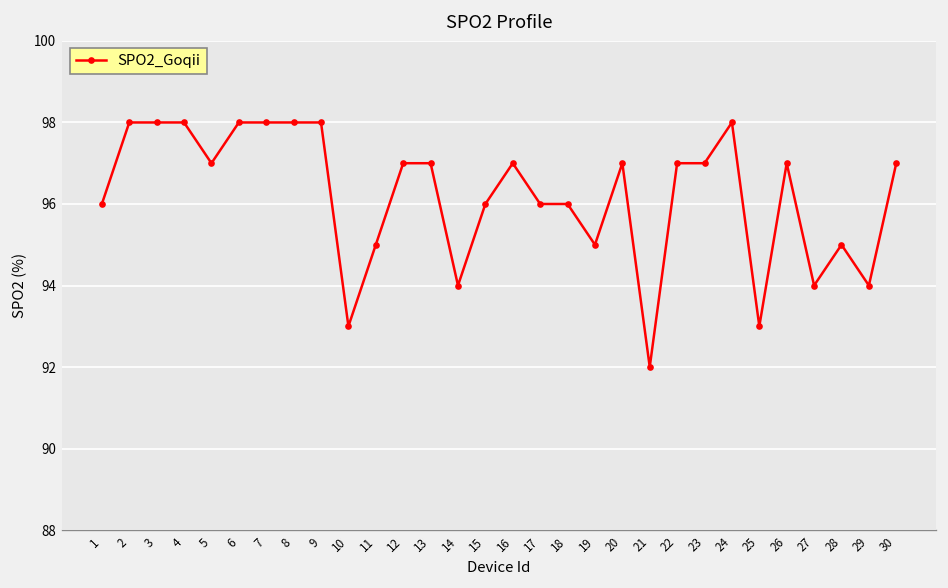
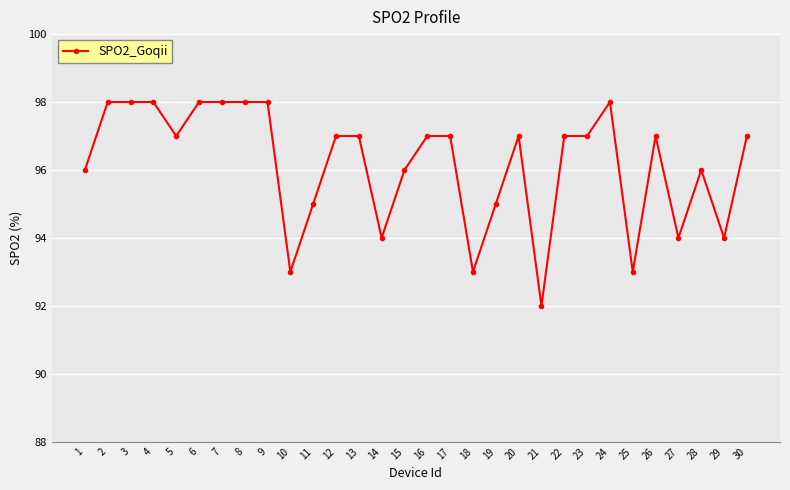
  {
    "1": 96,
    "2": 98,
    "3": 98,
    "4": 98,
    "5": 97,
    "6": 98,
    "7": 98,
    "8": 98,
    "9": 98,
    "10": 93,
    "11": 95,
    "12": 97,
    "13": 97,
    "14": 94,
    "15": 96,
    "16": 97,
-   "17": 96,
-   "18": 96,
+   "17": 97,
+   "18": 93,
    "19": 95,
    "20": 97,
    "21": 92,
    "22": 97,
    "23": 97,
    "24": 98,
    "25": 93,
    "26": 97,
    "27": 94,
-   "28": 95,
+   "28": 96,
    "29": 94,
    "30": 97
  }
